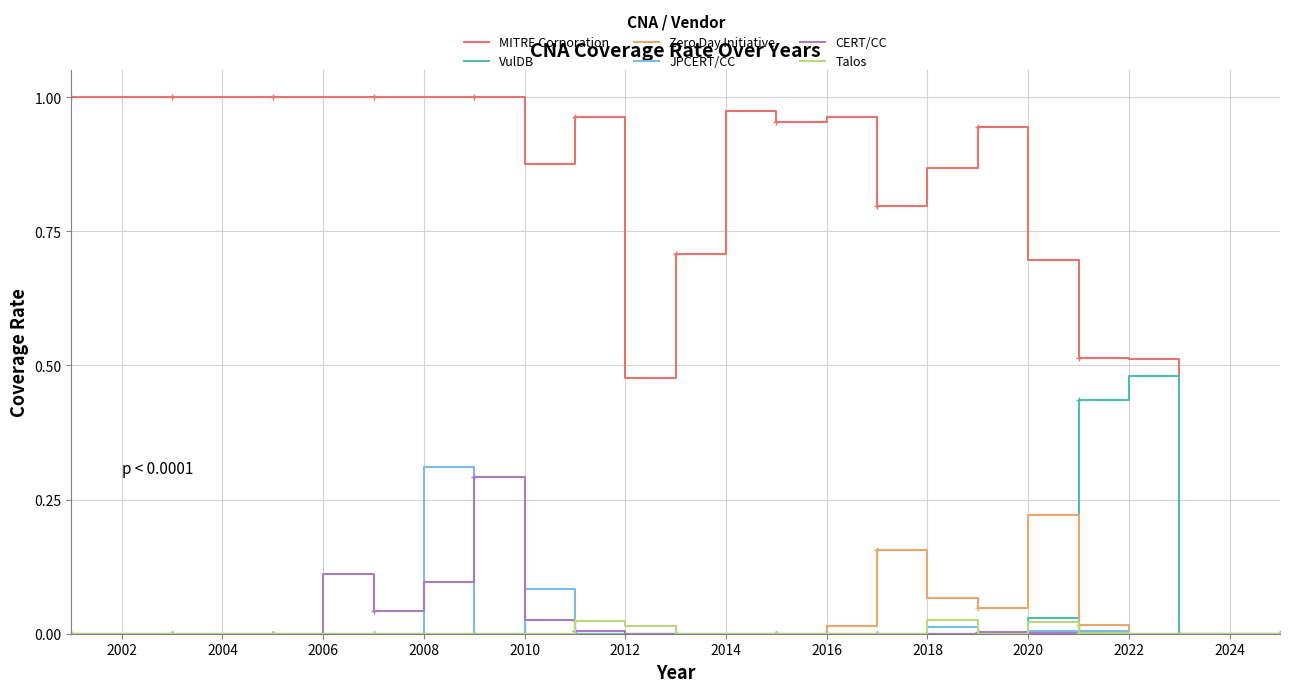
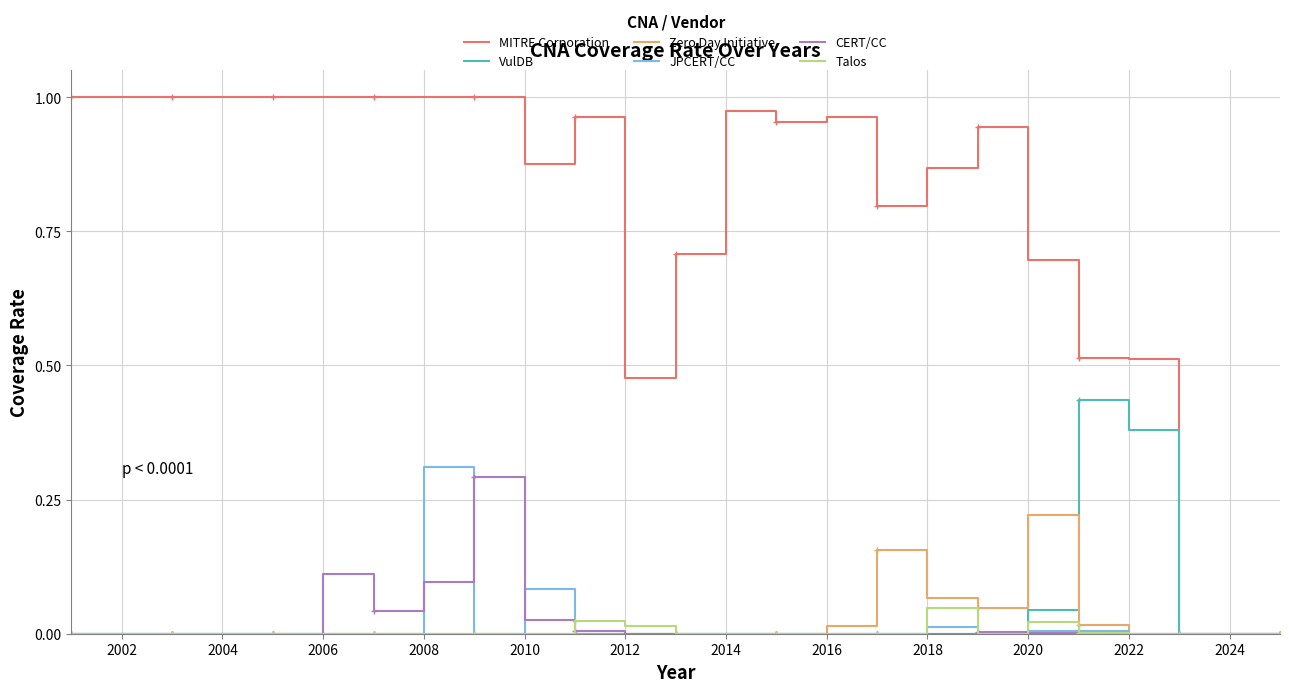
  {
    "VulDB": {
-     "2020": 0.03,
-     "2022": 0.48
+     "2020": 0.04,
+     "2022": 0.38
    },
    "JPCERT/CC": {
      "2008": 0.31,
      "2010": 0.08,
      "2018": 0.01
    },
    "CERT/CC": {
      "2006": 0.11,
      "2008": 0.10,
      "2010": 0.03
    },
    "Talos": {
      "2012": 0.01,
-     "2018": 0.03,
+     "2018": 0.05,
      "2020": 0.02
    }
  }
